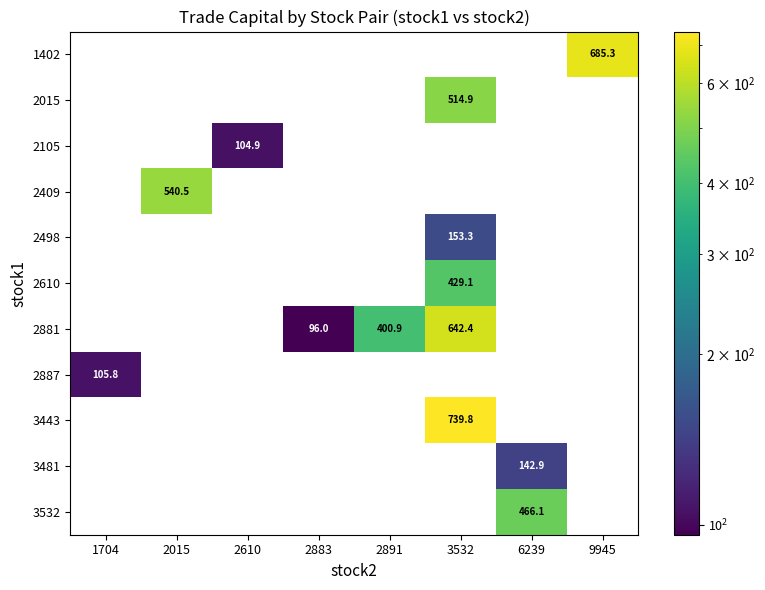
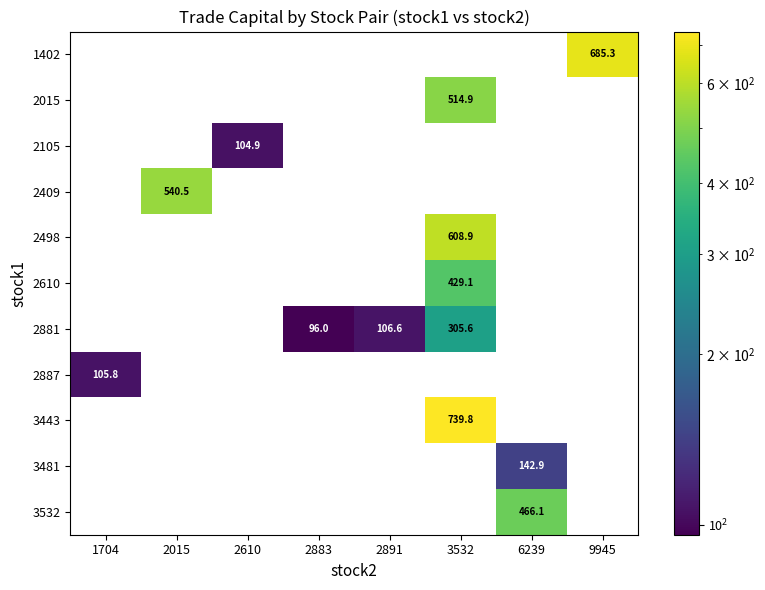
  {
    "1402": {
      "9945": 685.3
    },
    "2015": {
      "3532": 514.9
    },
    "2105": {
      "2610": 104.9
    },
    "2409": {
      "2015": 540.5
    },
    "2498": {
-     "3532": 153.3
+     "3532": 608.9
    },
    "2610": {
      "3532": 429.1
    },
    "2881": {
      "2883": 96.0,
-     "2891": 400.9,
-     "3532": 642.4
+     "2891": 106.6,
+     "3532": 305.6
    },
    "2887": {
      "1704": 105.8
    },
    "3443": {
      "3532": 739.8
    },
    "3481": {
      "6239": 142.9
    },
    "3532": {
      "6239": 466.1
    }
  }
